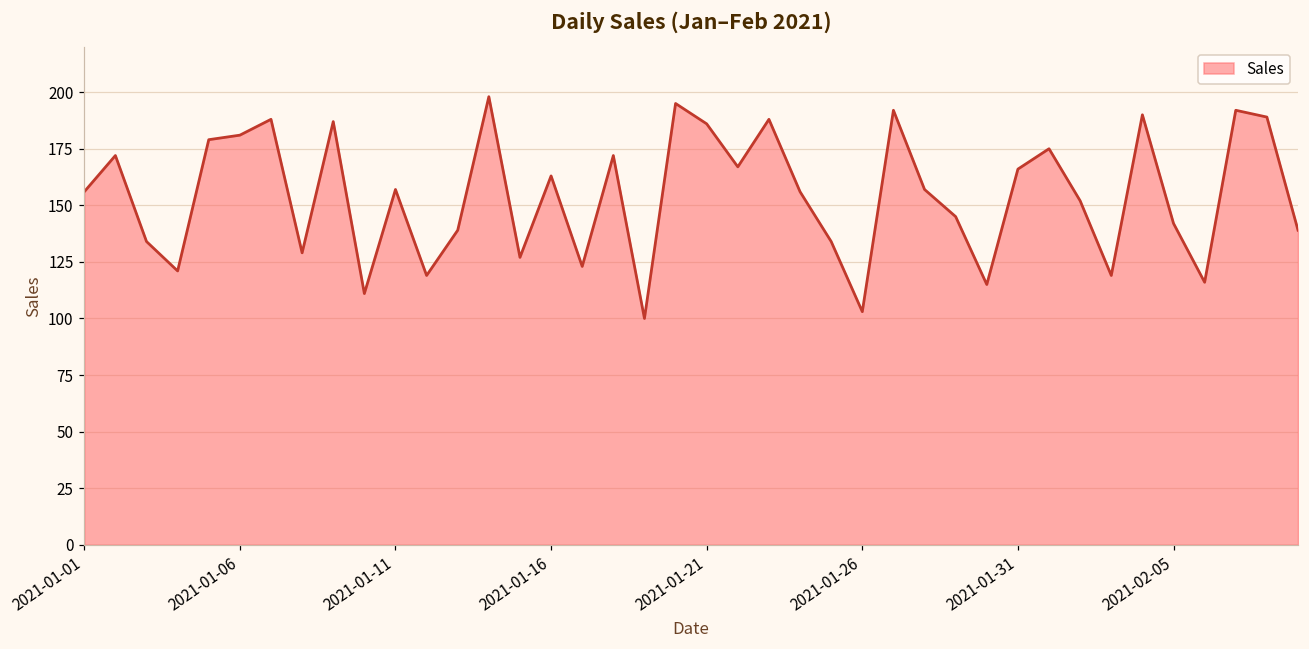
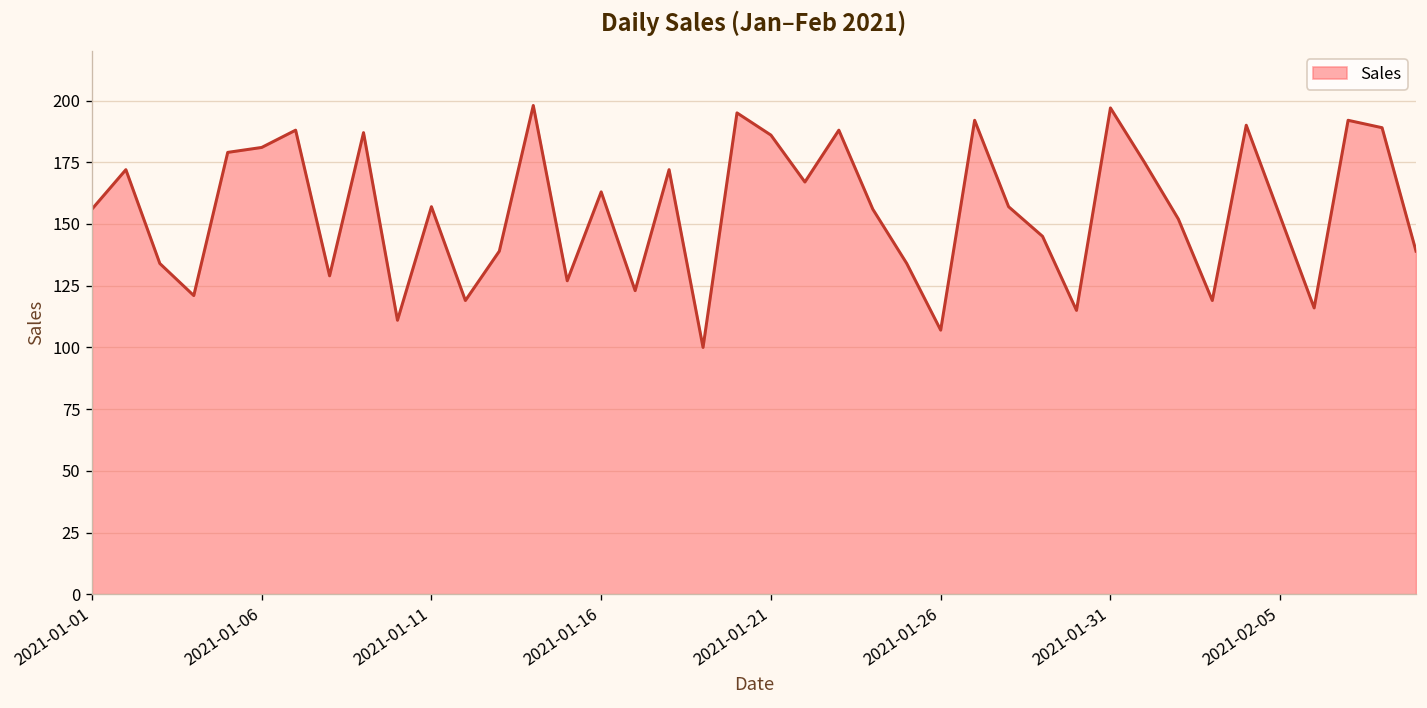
  {
    "2021-01-01": 156,
    "2021-01-06": 181,
    "2021-01-11": 157,
    "2021-01-16": 163,
    "2021-01-21": 186,
-   "2021-01-26": 103,
-   "2021-01-31": 166,
-   "2021-02-05": 142
+   "2021-01-26": 107,
+   "2021-01-31": 197,
+   "2021-02-05": 153
  }
